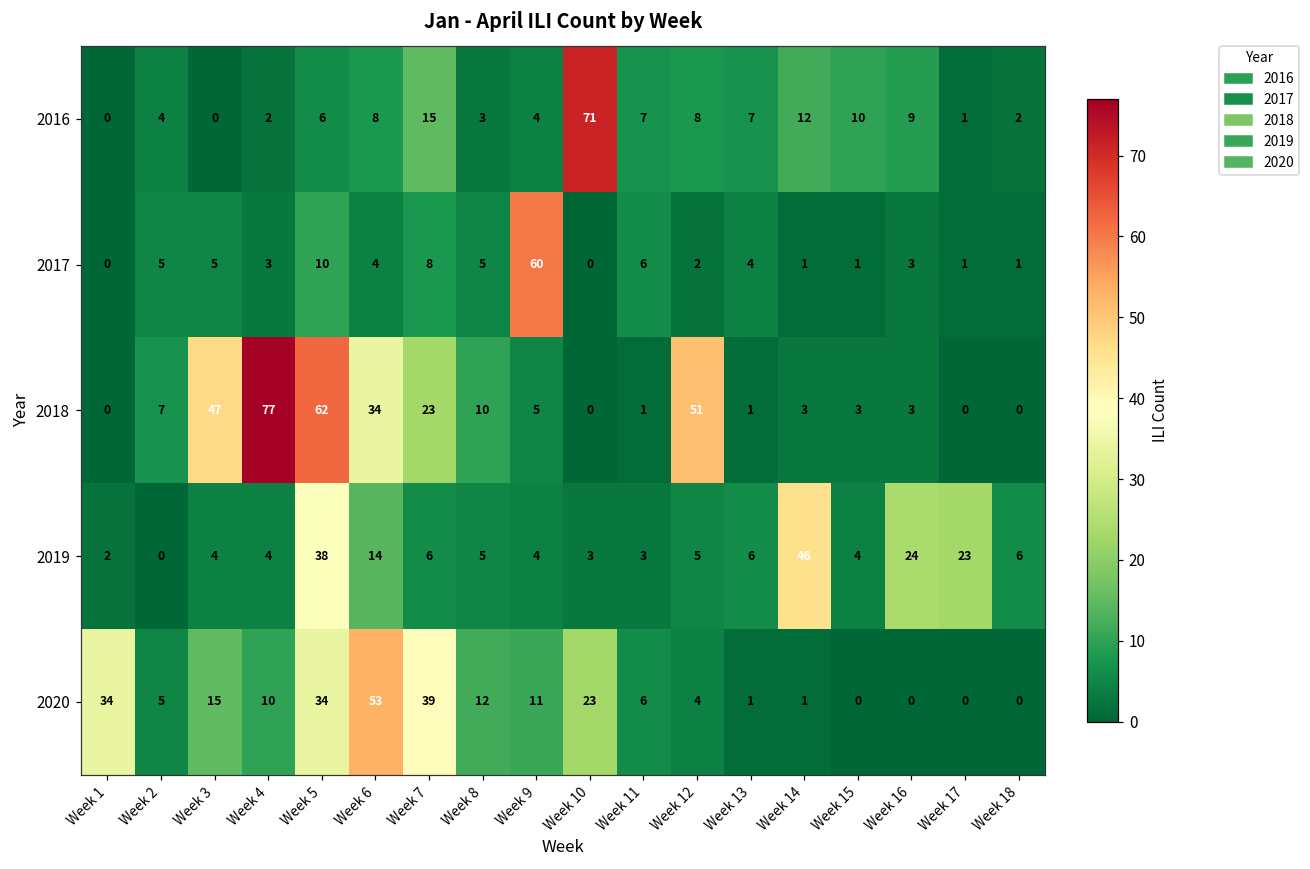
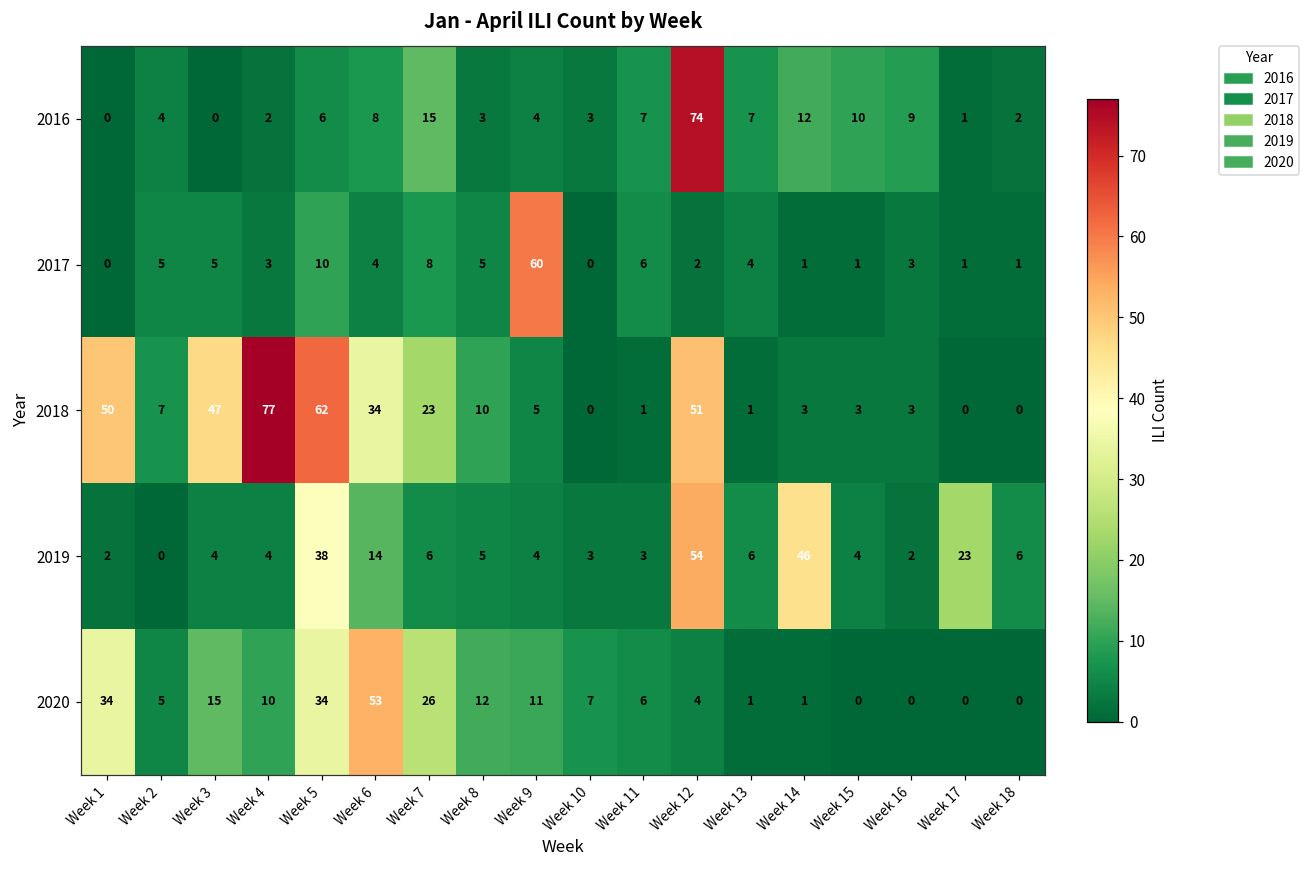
  {
    "2016": {
      "Week 1": 0,
      "Week 2": 4,
      "Week 3": 0,
      "Week 4": 2,
      "Week 5": 6,
      "Week 6": 8,
      "Week 7": 15,
      "Week 8": 3,
      "Week 9": 4,
-     "Week 10": 71,
+     "Week 10": 3,
      "Week 11": 7,
-     "Week 12": 8,
+     "Week 12": 74,
      "Week 13": 7,
      "Week 14": 12,
      "Week 15": 10,
      "Week 16": 9,
      "Week 17": 1,
      "Week 18": 2
    },
    "2017": {
      "Week 1": 0,
      "Week 2": 5,
      "Week 3": 5,
      "Week 4": 3,
      "Week 5": 10,
      "Week 6": 4,
      "Week 7": 8,
      "Week 8": 5,
      "Week 9": 60,
      "Week 10": 0,
      "Week 11": 6,
      "Week 12": 2,
      "Week 13": 4,
      "Week 14": 1,
      "Week 15": 1,
      "Week 16": 3,
      "Week 17": 1,
      "Week 18": 1
    },
    "2018": {
-     "Week 1": 0,
+     "Week 1": 50,
      "Week 2": 7,
      "Week 3": 47,
      "Week 4": 77,
      "Week 5": 62,
      "Week 6": 34,
      "Week 7": 23,
      "Week 8": 10,
      "Week 9": 5,
      "Week 10": 0,
      "Week 11": 1,
      "Week 12": 51,
      "Week 13": 1,
      "Week 14": 3,
      "Week 15": 3,
      "Week 16": 3,
      "Week 17": 0,
      "Week 18": 0
    },
    "2019": {
      "Week 1": 2,
      "Week 2": 0,
      "Week 3": 4,
      "Week 4": 4,
      "Week 5": 38,
      "Week 6": 14,
      "Week 7": 6,
      "Week 8": 5,
      "Week 9": 4,
      "Week 10": 3,
      "Week 11": 3,
-     "Week 12": 5,
+     "Week 12": 54,
      "Week 13": 6,
      "Week 14": 46,
      "Week 15": 4,
-     "Week 16": 24,
+     "Week 16": 2,
      "Week 17": 23,
      "Week 18": 6
    },
    "2020": {
      "Week 1": 34,
      "Week 2": 5,
      "Week 3": 15,
      "Week 4": 10,
      "Week 5": 34,
      "Week 6": 53,
-     "Week 7": 39,
+     "Week 7": 26,
      "Week 8": 12,
      "Week 9": 11,
-     "Week 10": 23,
+     "Week 10": 7,
      "Week 11": 6,
      "Week 12": 4,
      "Week 13": 1,
      "Week 14": 1,
      "Week 15": 0,
      "Week 16": 0,
      "Week 17": 0,
      "Week 18": 0
    }
  }
